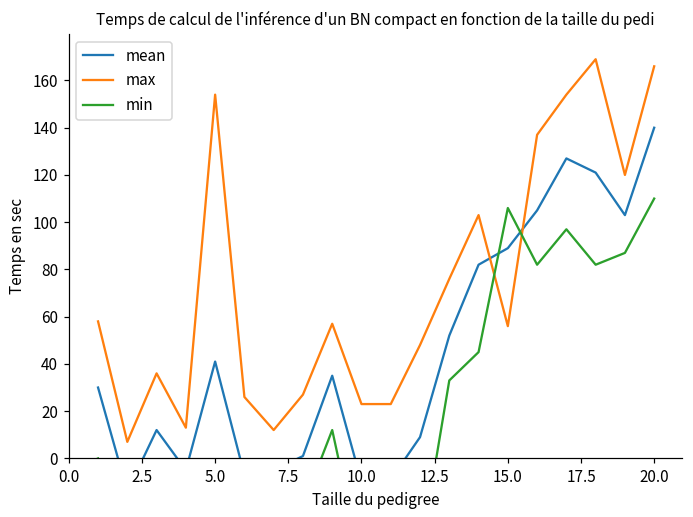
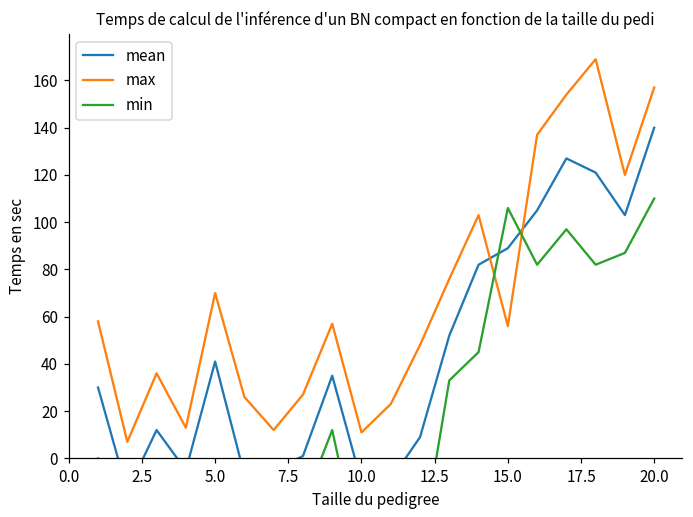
  {
    "mean": {
      "5.0": 41,
      "15.0": 89,
      "20.0": 140
    },
    "max": {
-     "5.0": 154,
-     "10.0": 23,
+     "5.0": 70,
+     "10.0": 11,
      "15.0": 56,
-     "20.0": 166
+     "20.0": 157
    },
    "min": {
      "15.0": 106,
      "20.0": 110
    }
  }
